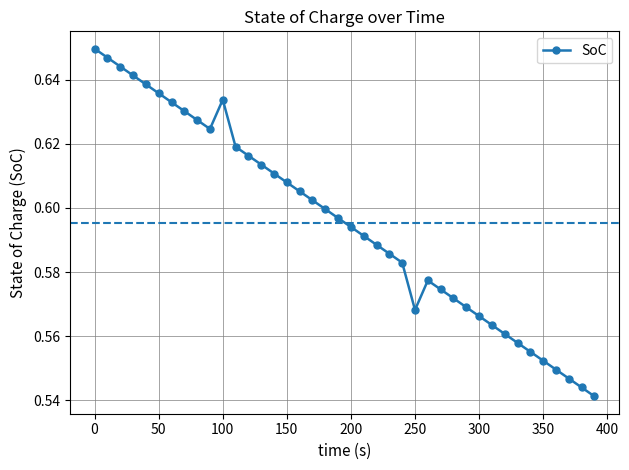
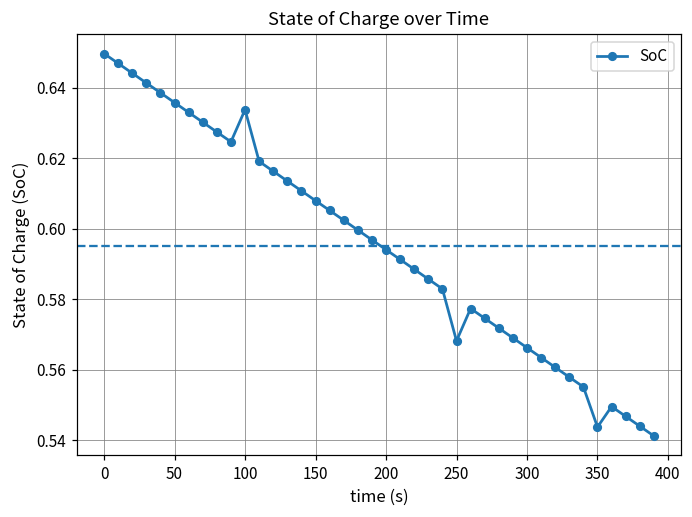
  {
    "0": 0.650,
    "50": 0.636,
    "100": 0.634,
    "150": 0.608,
    "200": 0.594,
    "250": 0.568,
    "300": 0.566,
-   "350": 0.552
+   "350": 0.544
  }
